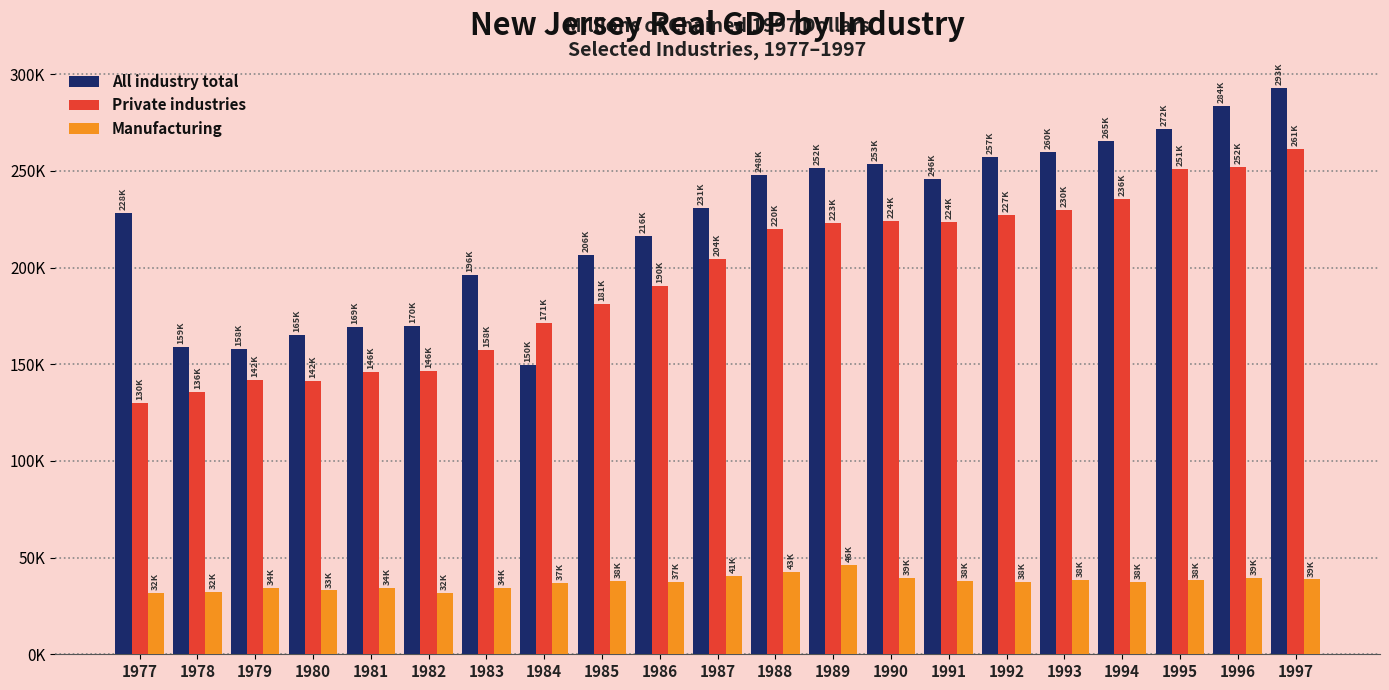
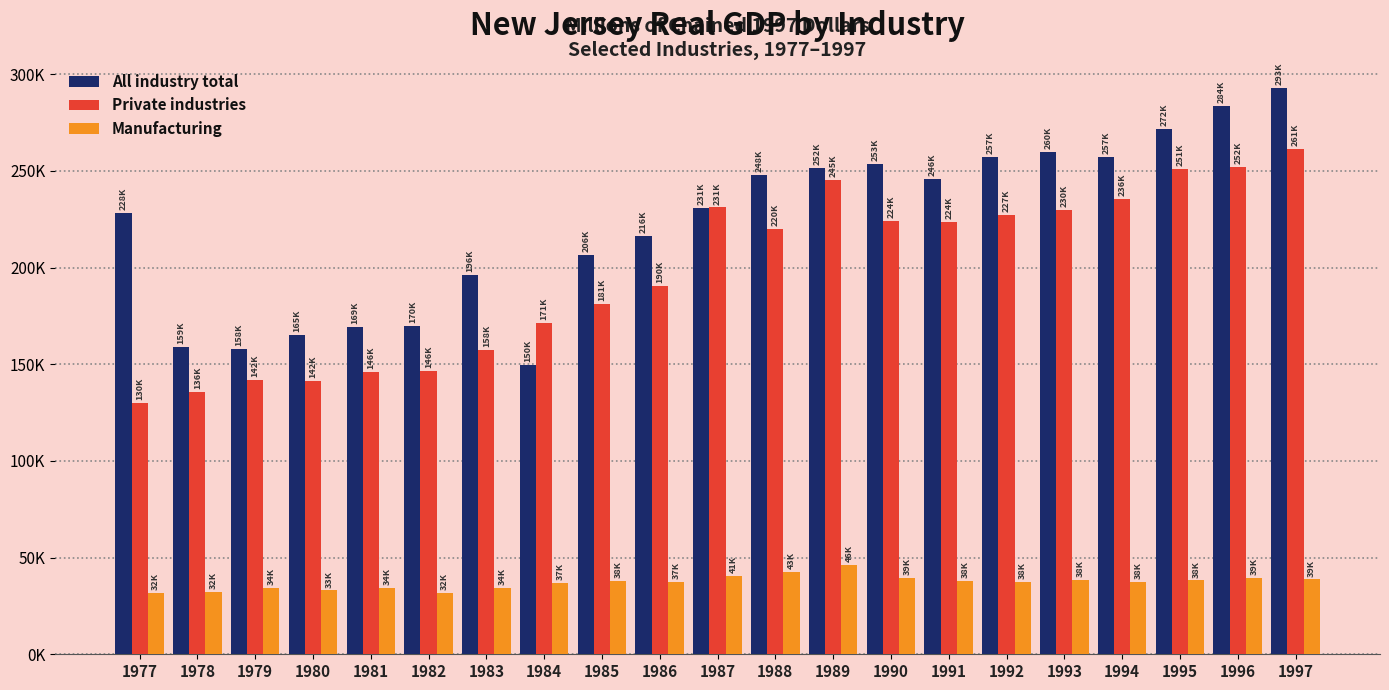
  {
    "All industry total": {
      "1977": "228K",
      "1978": "159K",
      "1979": "158K",
      "1980": "165K",
      "1981": "169K",
      "1982": "170K",
      "1983": "196K",
      "1984": "150K",
      "1985": "206K",
      "1986": "216K",
      "1987": "231K",
      "1988": "248K",
      "1989": "252K",
      "1990": "253K",
      "1991": "246K",
      "1992": "257K",
      "1993": "260K",
-     "1994": "265K",
+     "1994": "257K",
      "1995": "272K",
      "1996": "284K",
      "1997": "293K"
    },
    "Private industries": {
      "1977": "130K",
      "1978": "136K",
      "1979": "142K",
      "1980": "142K",
      "1981": "146K",
      "1982": "146K",
      "1983": "158K",
      "1984": "171K",
      "1985": "181K",
      "1986": "190K",
-     "1987": "204K",
+     "1987": "231K",
      "1988": "220K",
-     "1989": "223K",
+     "1989": "245K",
      "1990": "224K",
      "1991": "224K",
      "1992": "227K",
      "1993": "230K",
      "1994": "236K",
      "1995": "251K",
      "1996": "252K",
      "1997": "261K"
    },
    "Manufacturing": {
      "1977": "32K",
      "1978": "32K",
      "1979": "34K",
      "1980": "33K",
      "1981": "34K",
      "1982": "32K",
      "1983": "34K",
      "1984": "37K",
      "1985": "38K",
      "1986": "37K",
      "1987": "41K",
      "1988": "43K",
      "1989": "46K",
      "1990": "39K",
      "1991": "38K",
      "1992": "38K",
      "1993": "38K",
      "1994": "38K",
      "1995": "38K",
      "1996": "39K",
      "1997": "39K"
    }
  }
